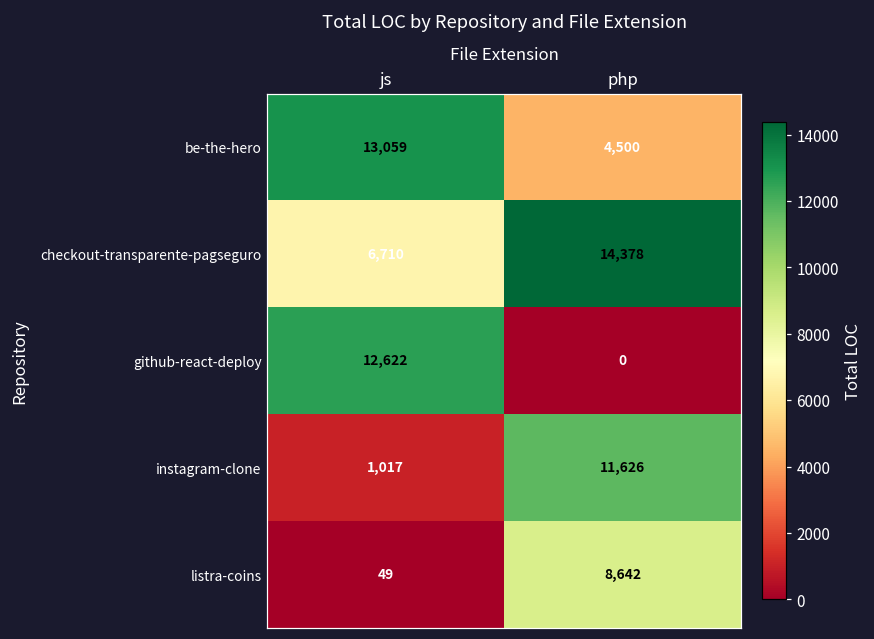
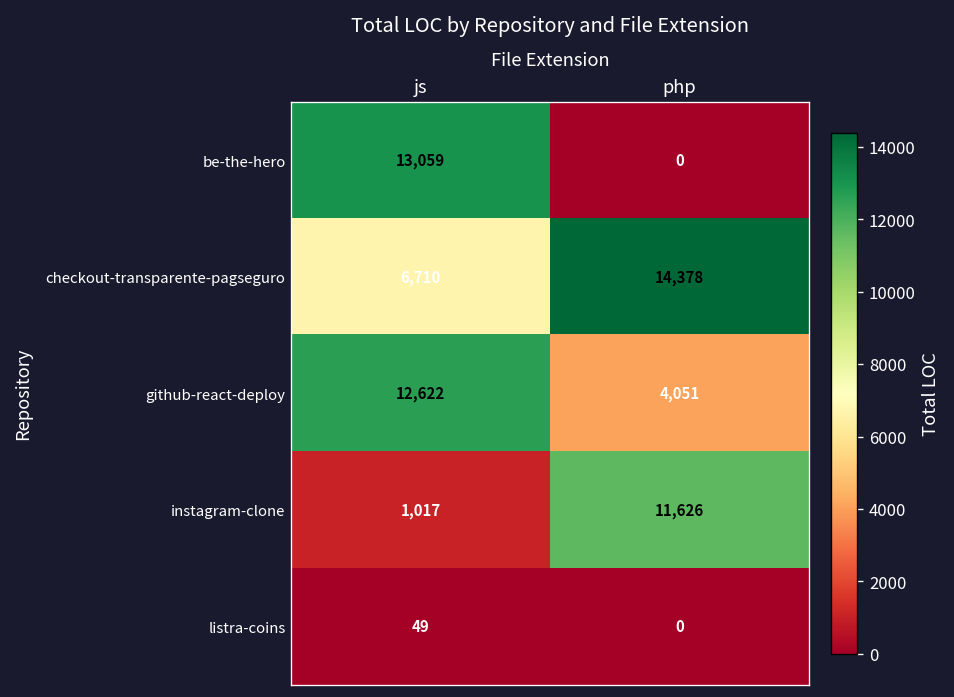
  {
    "be-the-hero": {
      "js": "13,059",
-     "php": "4,500"
+     "php": "0"
    },
    "checkout-transparente-pagseguro": {
      "js": "6,710",
      "php": "14,378"
    },
    "github-react-deploy": {
      "js": "12,622",
-     "php": "0"
+     "php": "4,051"
    },
    "instagram-clone": {
      "js": "1,017",
      "php": "11,626"
    },
    "listra-coins": {
      "js": "49",
-     "php": "8,642"
+     "php": "0"
    }
  }
